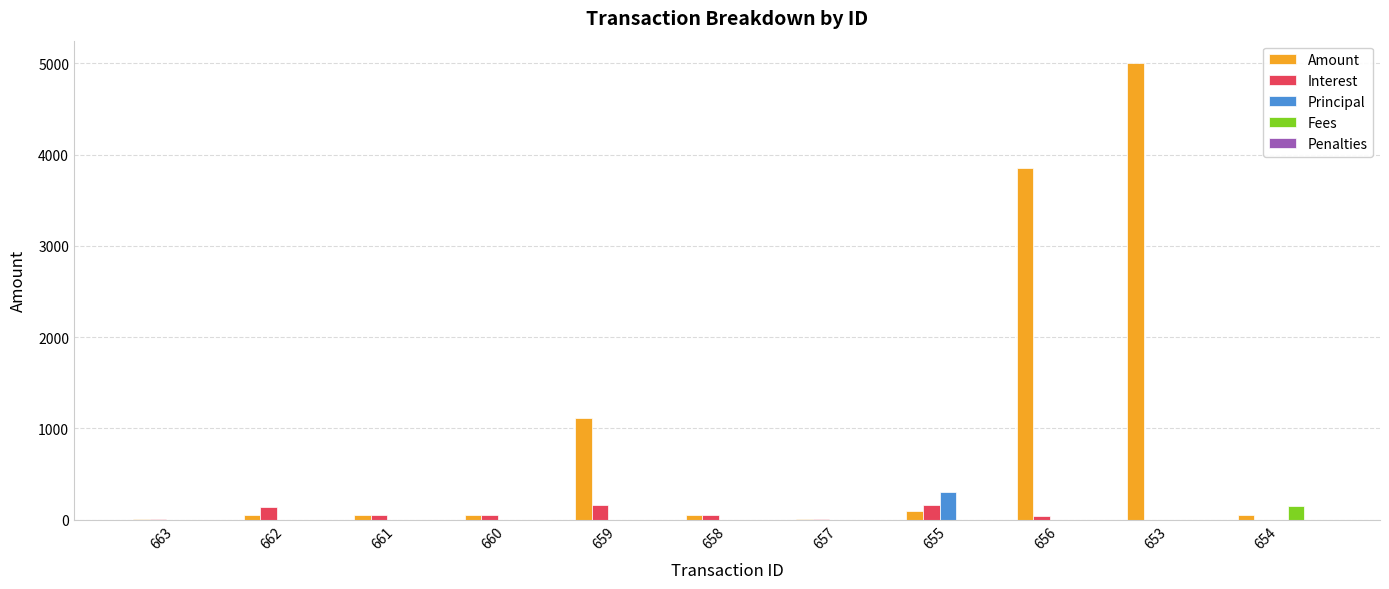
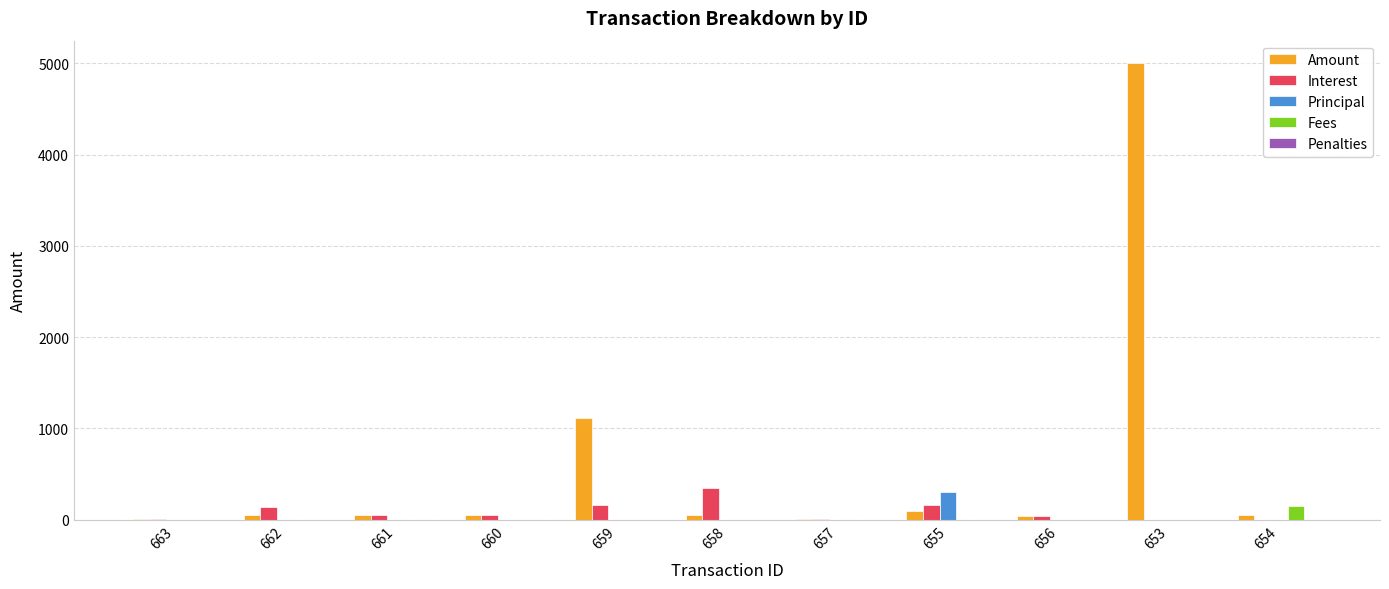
  {
    "Amount": {
      "662": 0,
      "661": 0,
      "660": 0,
      "659": 1100,
      "658": 0,
      "655": 100,
-     "656": 3900,
+     "656": 0,
      "653": 5000,
      "654": 100
    },
    "Interest": {
      "662": 100,
      "661": 0,
      "660": 0,
      "659": 200,
-     "658": 0,
+     "658": 400,
      "655": 200,
      "656": 0,
      "653": 0,
      "654": 0
    },
    "Principal": {
      "663": 0,
      "662": 0,
      "661": 0,
      "660": 0,
      "659": 0,
      "658": 0,
      "657": 0,
      "655": 300,
      "656": 0,
      "653": 0,
      "654": 0
    },
    "Fees": {
      "663": 0,
      "662": 0,
      "661": 0,
      "660": 0,
      "659": 0,
      "658": 0,
      "657": 0,
      "655": 0,
      "656": 0,
      "653": 0,
      "654": 200
    },
    "Penalties": {
      "663": 0,
      "662": 0,
      "661": 0,
      "660": 0,
      "659": 0,
      "658": 0,
      "657": 0,
      "655": 0,
      "656": 0,
      "653": 0,
      "654": 0
    }
  }
